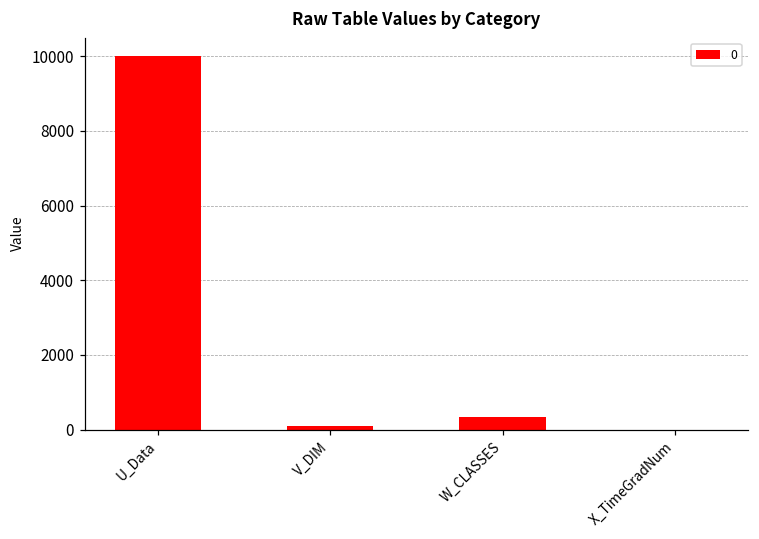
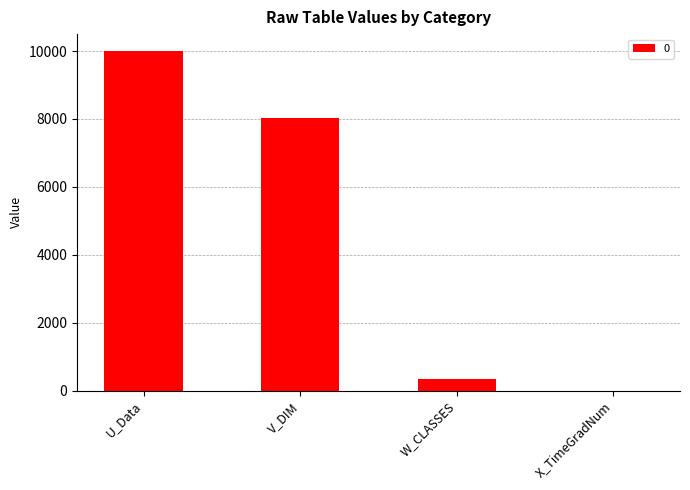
  {
    "U_Data": 10000,
-   "V_DIM": 100,
+   "V_DIM": 8000,
    "W_CLASSES": 300
  }
